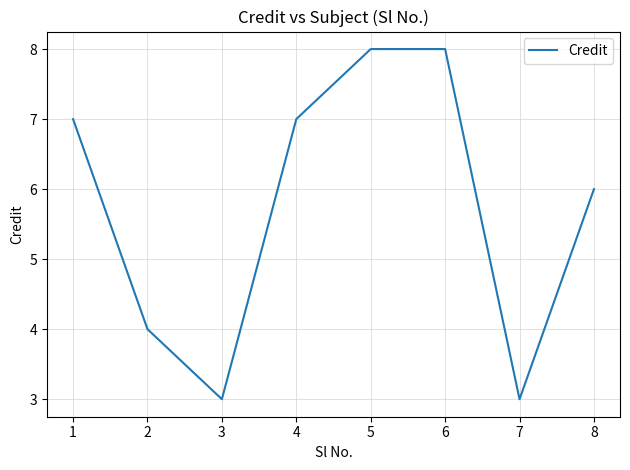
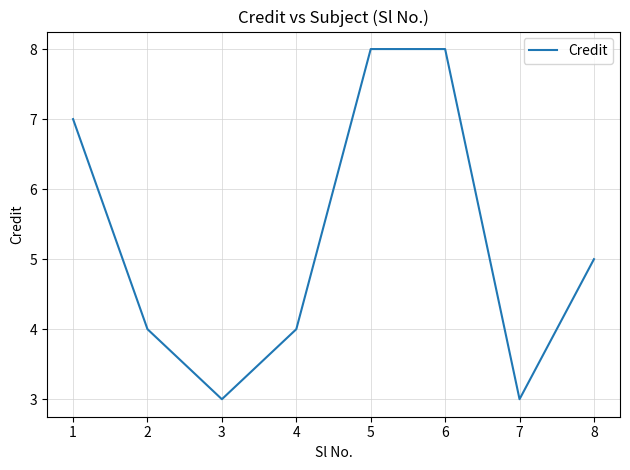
  {
    "1": 7,
    "2": 4,
    "3": 3,
-   "4": 7,
+   "4": 4,
    "5": 8,
    "6": 8,
    "7": 3,
-   "8": 6
+   "8": 5
  }
